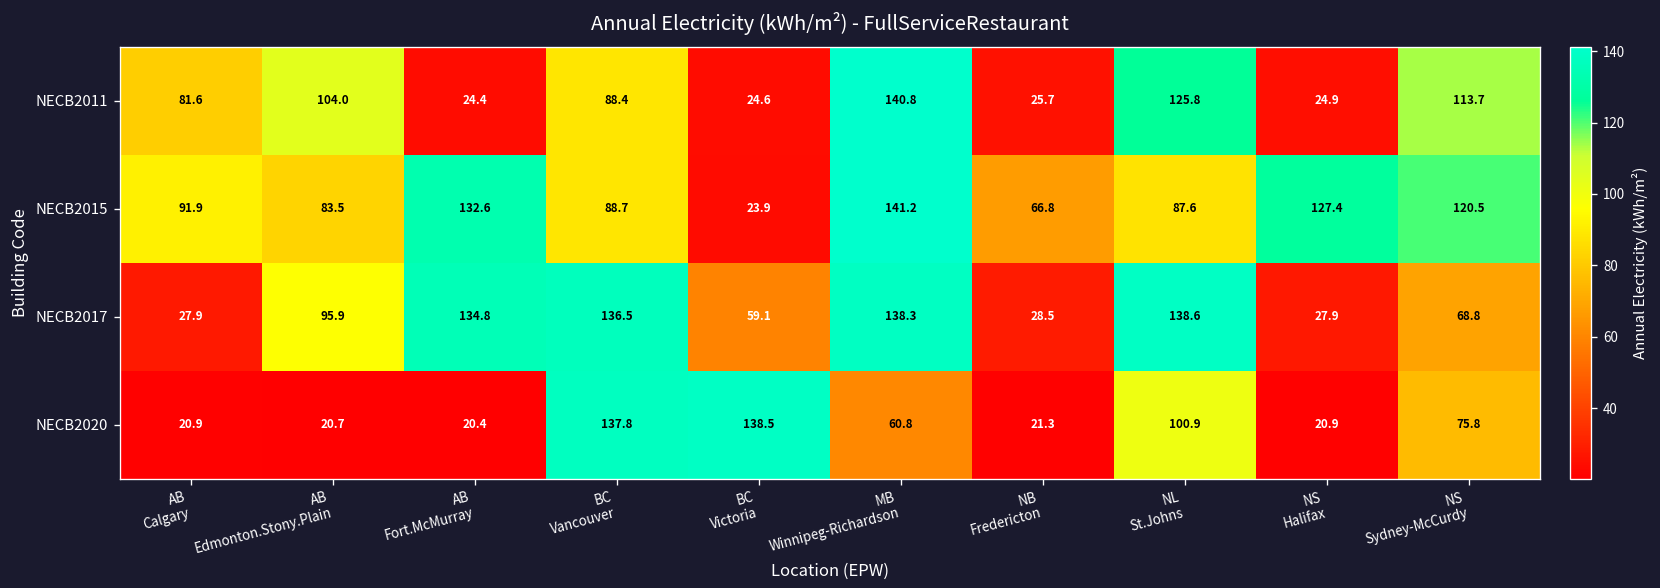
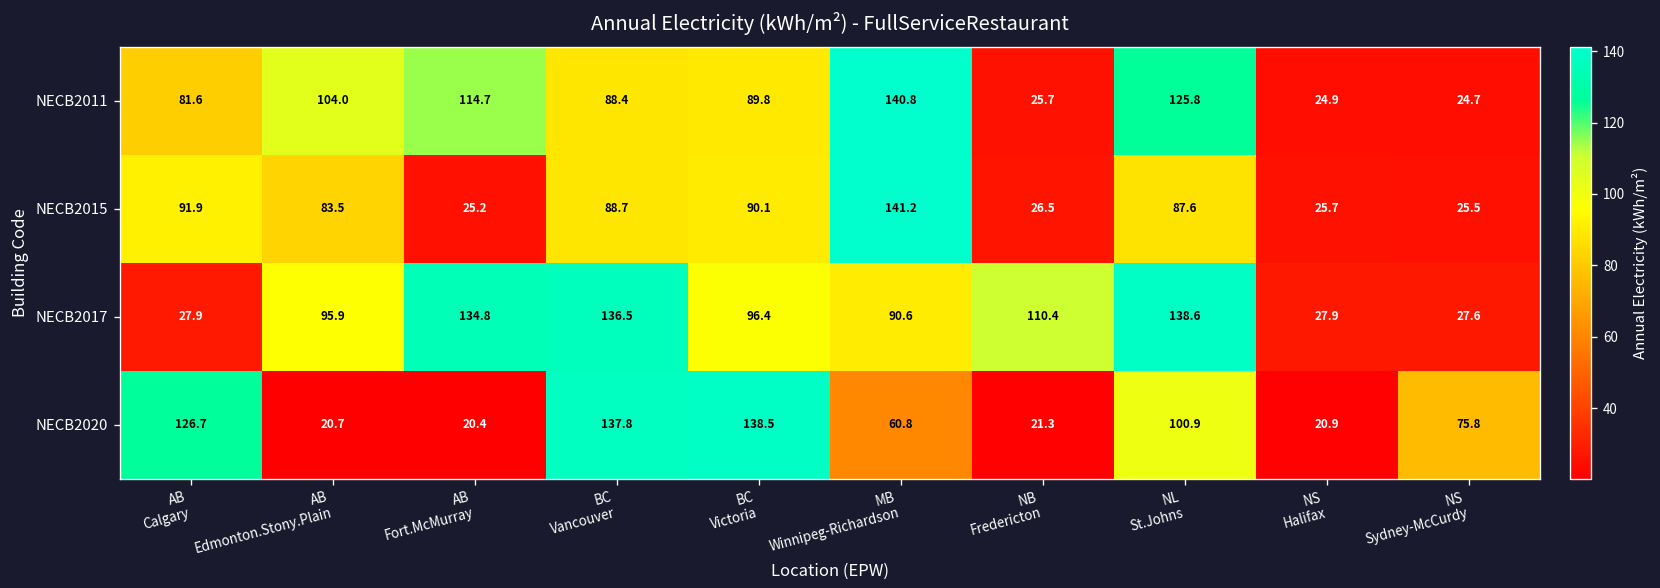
  {
    "NECB2011": {
      "AB Calgary": 81.6,
      "AB Edmonton.Stony.Plain": 104.0,
-     "AB Fort.McMurray": 24.4,
+     "AB Fort.McMurray": 114.7,
      "BC Vancouver": 88.4,
-     "BC Victoria": 24.6,
+     "BC Victoria": 89.8,
      "MB Winnipeg-Richardson": 140.8,
      "NB Fredericton": 25.7,
      "NL St.Johns": 125.8,
      "NS Halifax": 24.9,
-     "NS Sydney-McCurdy": 113.7
+     "NS Sydney-McCurdy": 24.7
    },
    "NECB2015": {
      "AB Calgary": 91.9,
      "AB Edmonton.Stony.Plain": 83.5,
-     "AB Fort.McMurray": 132.6,
+     "AB Fort.McMurray": 25.2,
      "BC Vancouver": 88.7,
-     "BC Victoria": 23.9,
+     "BC Victoria": 90.1,
      "MB Winnipeg-Richardson": 141.2,
-     "NB Fredericton": 66.8,
+     "NB Fredericton": 26.5,
      "NL St.Johns": 87.6,
-     "NS Halifax": 127.4,
-     "NS Sydney-McCurdy": 120.5
+     "NS Halifax": 25.7,
+     "NS Sydney-McCurdy": 25.5
    },
    "NECB2017": {
      "AB Calgary": 27.9,
      "AB Edmonton.Stony.Plain": 95.9,
      "AB Fort.McMurray": 134.8,
      "BC Vancouver": 136.5,
-     "BC Victoria": 59.1,
-     "MB Winnipeg-Richardson": 138.3,
-     "NB Fredericton": 28.5,
+     "BC Victoria": 96.4,
+     "MB Winnipeg-Richardson": 90.6,
+     "NB Fredericton": 110.4,
      "NL St.Johns": 138.6,
      "NS Halifax": 27.9,
-     "NS Sydney-McCurdy": 68.8
+     "NS Sydney-McCurdy": 27.6
    },
    "NECB2020": {
-     "AB Calgary": 20.9,
+     "AB Calgary": 126.7,
      "AB Edmonton.Stony.Plain": 20.7,
      "AB Fort.McMurray": 20.4,
      "BC Vancouver": 137.8,
      "BC Victoria": 138.5,
      "MB Winnipeg-Richardson": 60.8,
      "NB Fredericton": 21.3,
      "NL St.Johns": 100.9,
      "NS Halifax": 20.9,
      "NS Sydney-McCurdy": 75.8
    }
  }
